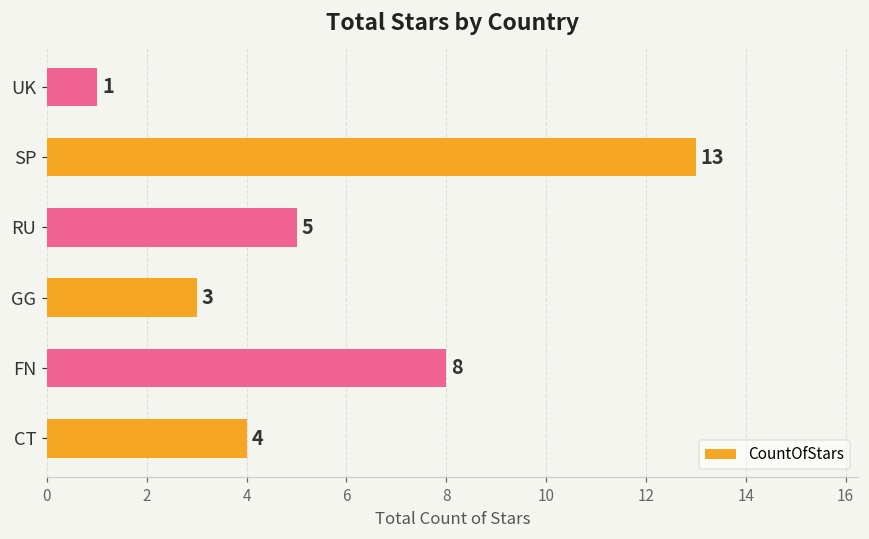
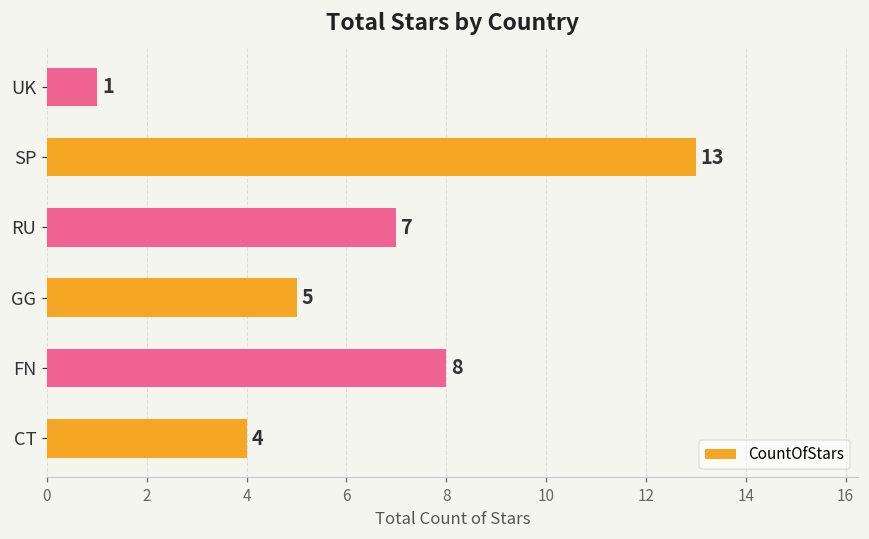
  {
    "UK": 1,
    "SP": 13,
-   "RU": 5,
-   "GG": 3,
+   "RU": 7,
+   "GG": 5,
    "FN": 8,
    "CT": 4
  }
